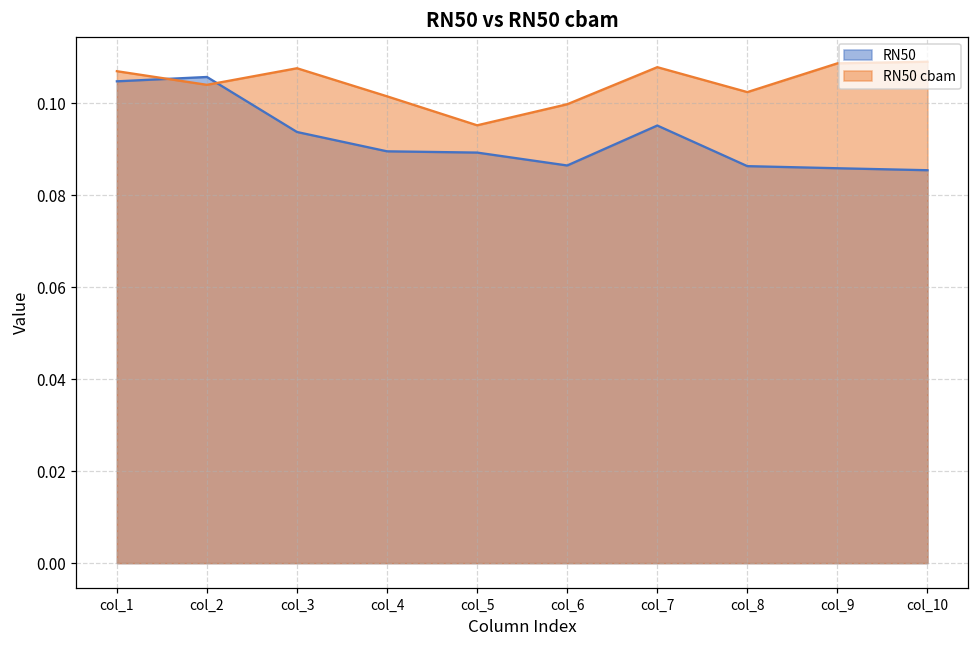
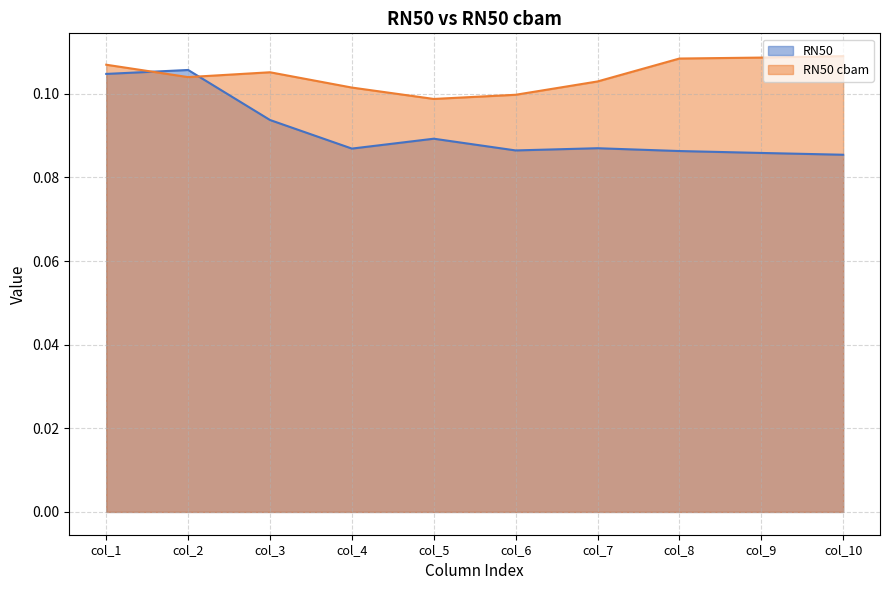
  {
    "RN50": {
      "col_1": 0.105,
      "col_2": 0.106,
      "col_3": 0.094,
-     "col_4": 0.090,
+     "col_4": 0.087,
      "col_5": 0.089,
      "col_6": 0.086,
-     "col_7": 0.095,
+     "col_7": 0.087,
      "col_8": 0.086,
      "col_9": 0.086,
      "col_10": 0.085
    },
    "RN50 cbam": {
      "col_1": 0.107,
      "col_2": 0.104,
-     "col_3": 0.108,
+     "col_3": 0.105,
      "col_4": 0.102,
-     "col_5": 0.095,
+     "col_5": 0.099,
      "col_6": 0.100,
-     "col_7": 0.108,
-     "col_8": 0.102,
+     "col_7": 0.103,
+     "col_8": 0.108,
      "col_9": 0.109
    }
  }
